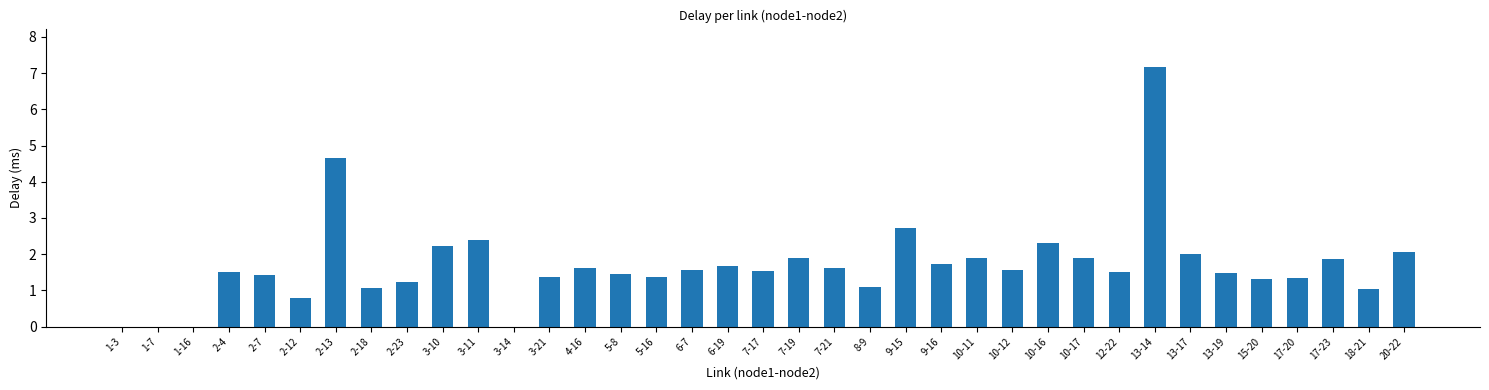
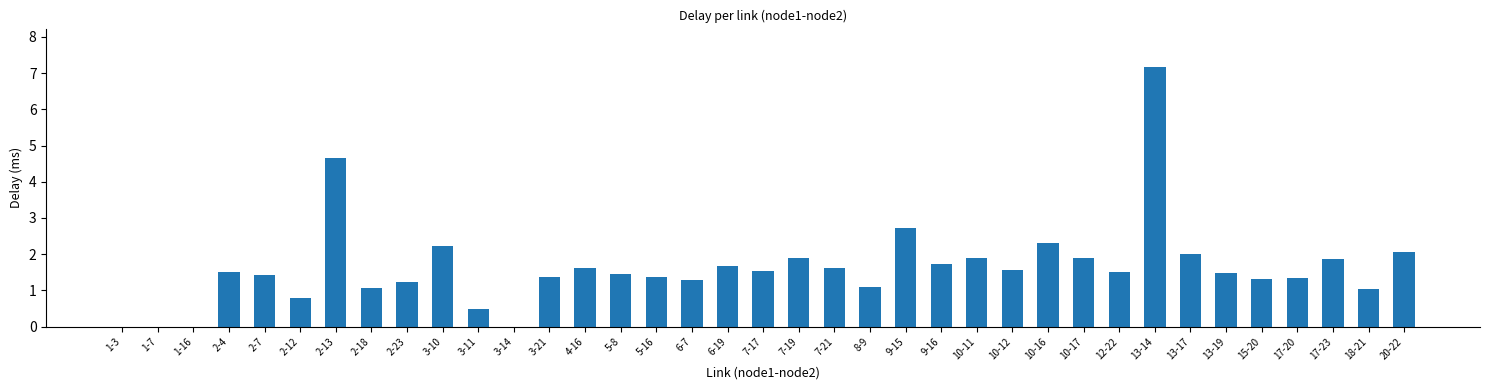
  {
    "1-3": 0.0,
    "1-7": 0.0,
    "1-16": 0.0,
    "2-4": 1.5,
    "2-7": 1.4,
    "2-12": 0.8,
    "2-13": 4.7,
    "2-18": 1.1,
    "2-23": 1.2,
    "3-10": 2.2,
-   "3-11": 2.4,
+   "3-11": 0.5,
    "3-14": 0.0,
    "3-21": 1.4,
    "4-16": 1.6,
    "5-8": 1.5,
    "5-16": 1.4,
-   "6-7": 1.6,
+   "6-7": 1.3,
    "6-19": 1.7,
    "7-17": 1.5,
    "7-19": 1.9,
    "7-21": 1.6,
    "8-9": 1.1,
    "9-15": 2.7,
    "9-16": 1.7,
    "10-11": 1.9,
    "10-12": 1.6,
    "10-16": 2.3,
    "10-17": 1.9,
    "12-22": 1.5,
    "13-14": 7.2,
    "13-17": 2.0,
    "13-19": 1.5,
    "15-20": 1.3,
    "17-20": 1.3,
    "17-23": 1.9,
    "18-21": 1.0,
    "20-22": 2.1
  }
